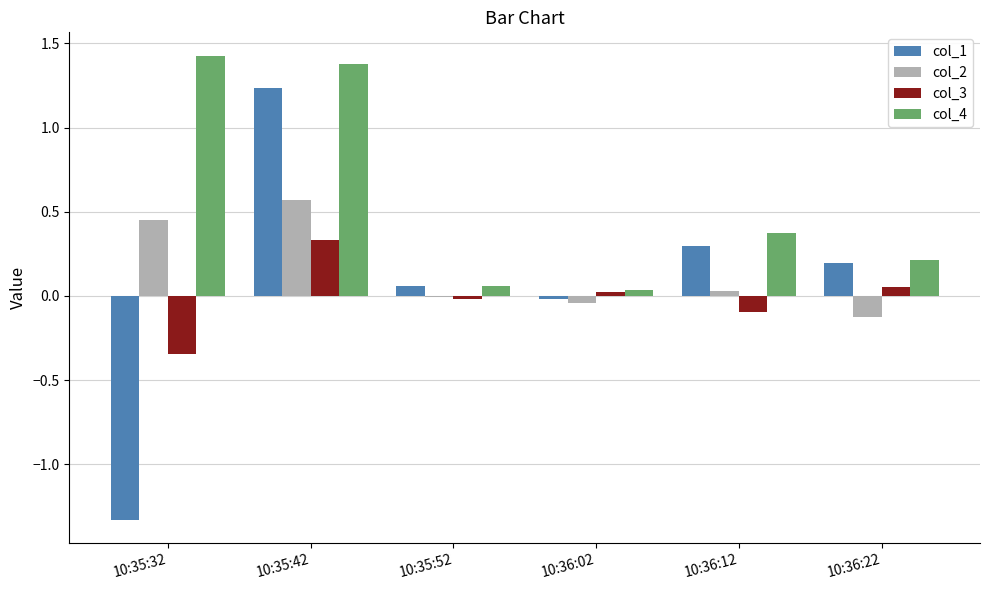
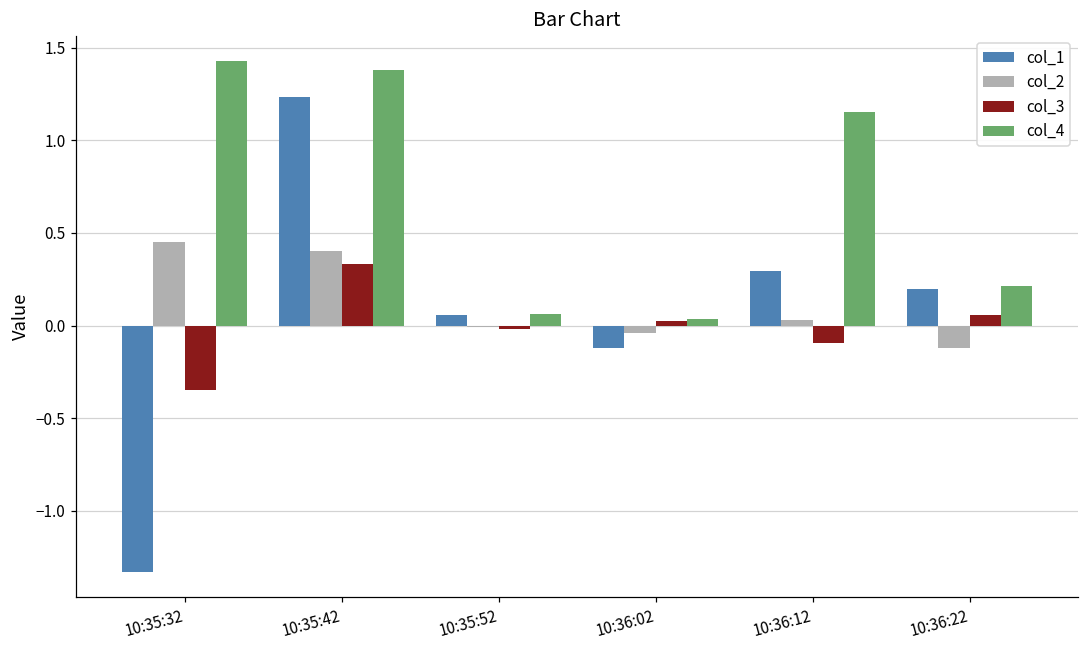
  {
    "col_1": {
      "10:35:32": -1.33,
      "10:35:42": 1.24,
      "10:35:52": 0.06,
-     "10:36:02": -0.02,
+     "10:36:02": -0.12,
      "10:36:12": 0.30,
      "10:36:22": 0.20
    },
    "col_2": {
      "10:35:32": 0.45,
-     "10:35:42": 0.57,
+     "10:35:42": 0.40,
      "10:36:02": -0.04,
      "10:36:12": 0.03,
      "10:36:22": -0.12
    },
    "col_3": {
      "10:35:32": -0.35,
      "10:35:42": 0.33,
      "10:35:52": -0.02,
      "10:36:02": 0.03,
      "10:36:12": -0.09,
      "10:36:22": 0.06
    },
    "col_4": {
      "10:35:32": 1.43,
      "10:35:42": 1.38,
      "10:35:52": 0.06,
      "10:36:02": 0.03,
-     "10:36:12": 0.37,
+     "10:36:12": 1.16,
      "10:36:22": 0.21
    }
  }
